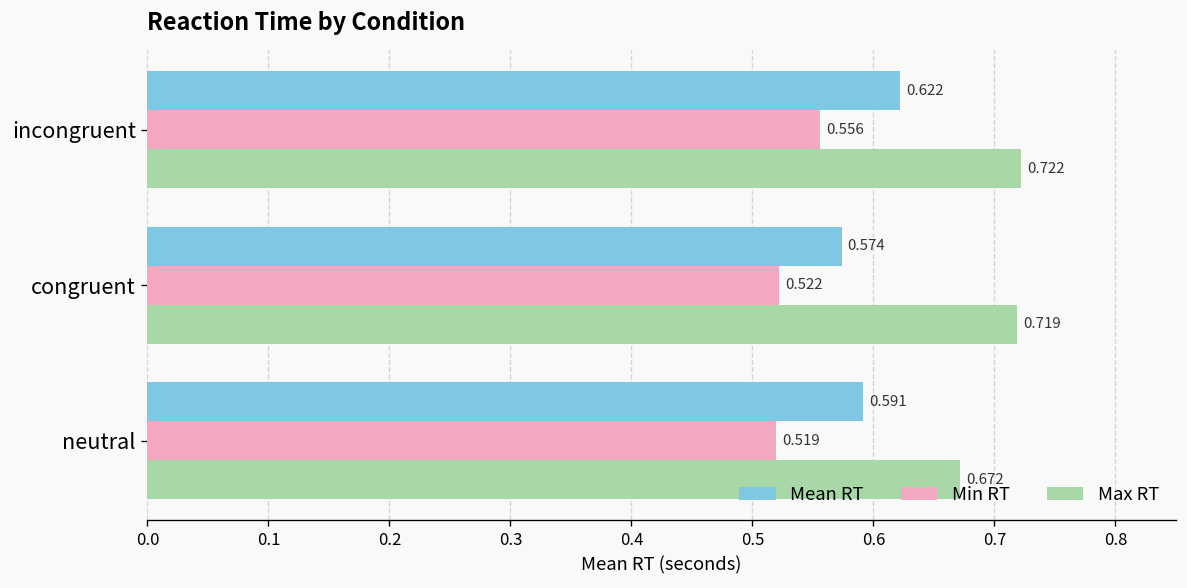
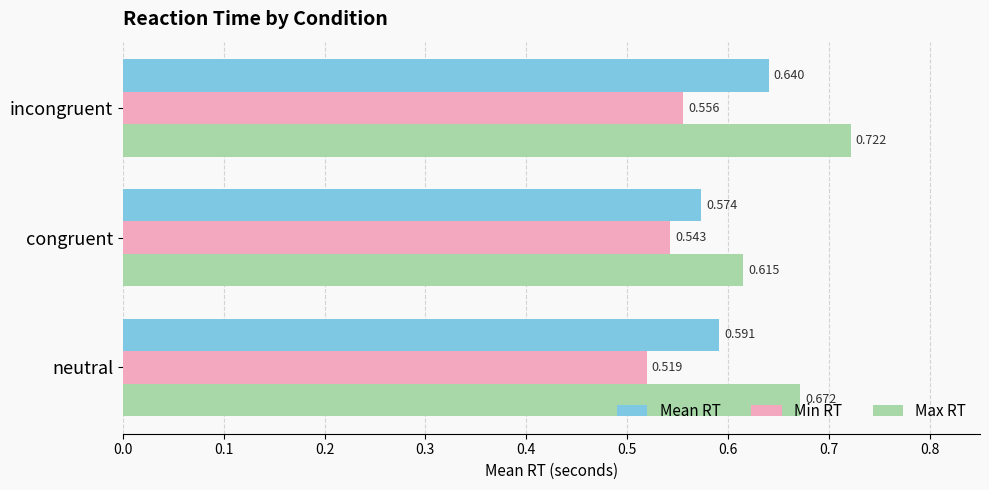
  {
    "Mean RT": {
-     "incongruent": 0.622,
+     "incongruent": 0.640,
      "congruent": 0.574,
      "neutral": 0.591
    },
    "Min RT": {
      "incongruent": 0.556,
-     "congruent": 0.522,
+     "congruent": 0.543,
      "neutral": 0.519
    },
    "Max RT": {
      "incongruent": 0.722,
-     "congruent": 0.719,
+     "congruent": 0.615,
      "neutral": 0.672
    }
  }
